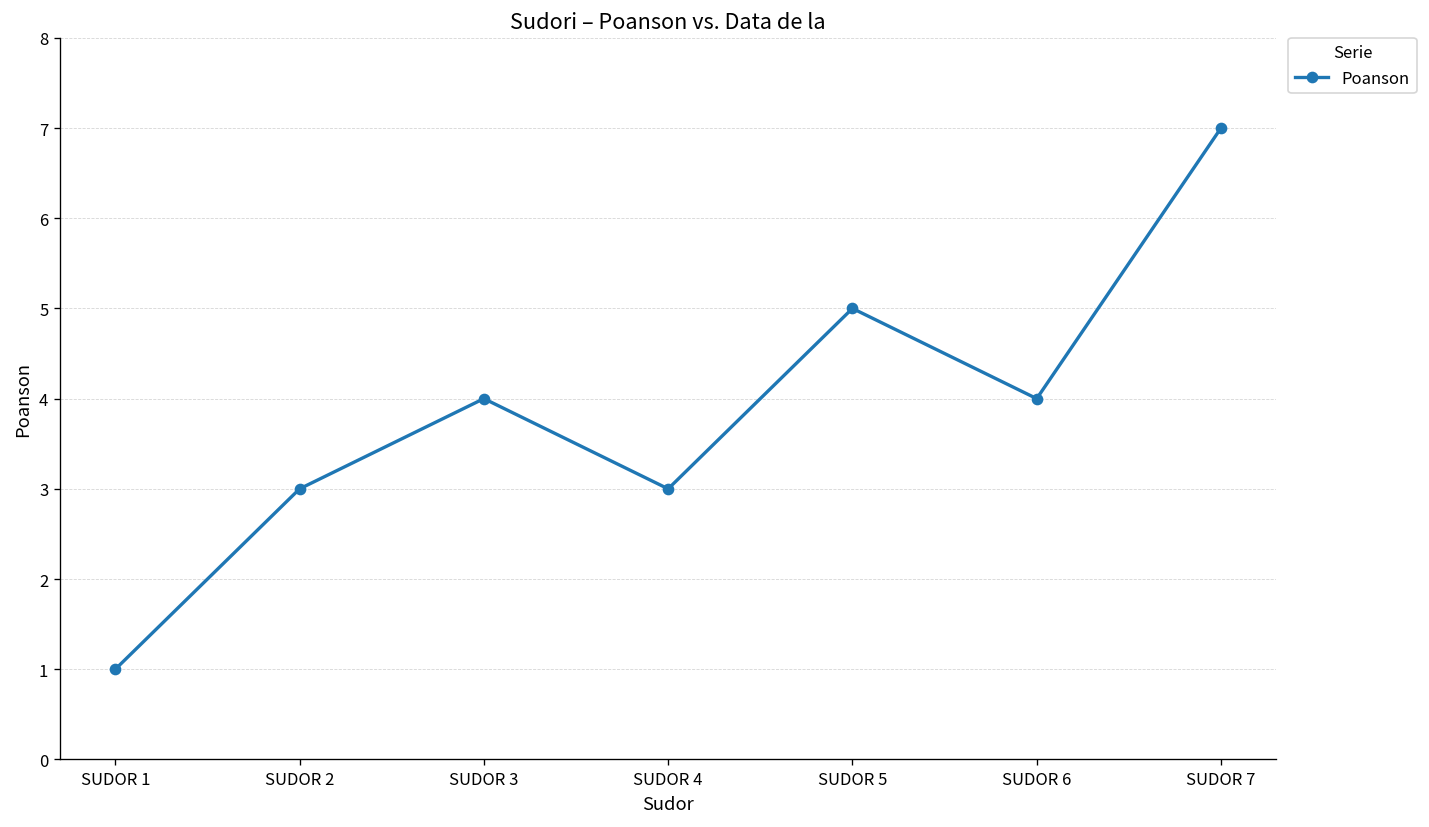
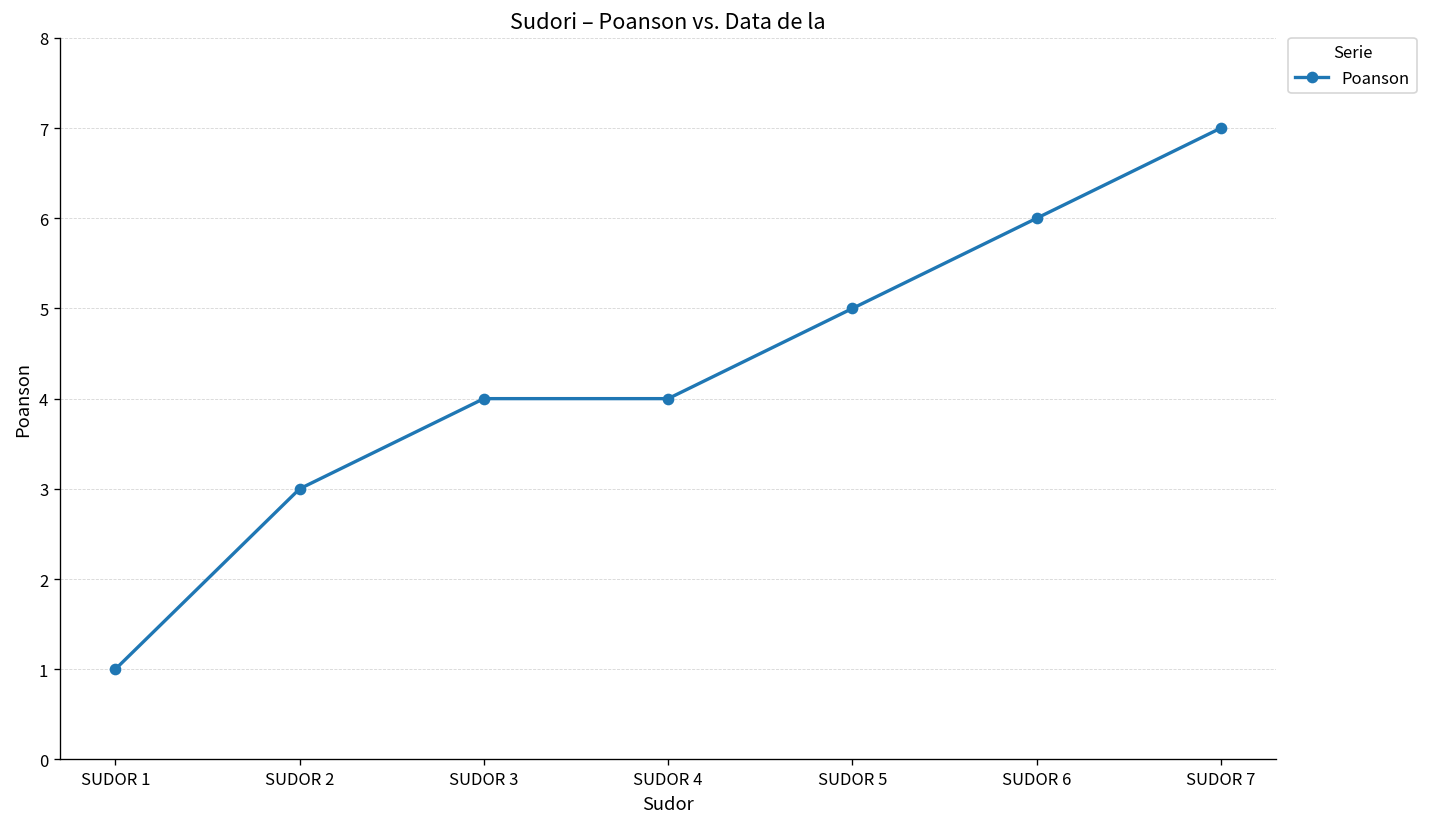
  {
    "SUDOR 1": 1,
    "SUDOR 2": 3,
    "SUDOR 3": 4,
-   "SUDOR 4": 3,
+   "SUDOR 4": 4,
    "SUDOR 5": 5,
-   "SUDOR 6": 4,
+   "SUDOR 6": 6,
    "SUDOR 7": 7
  }
